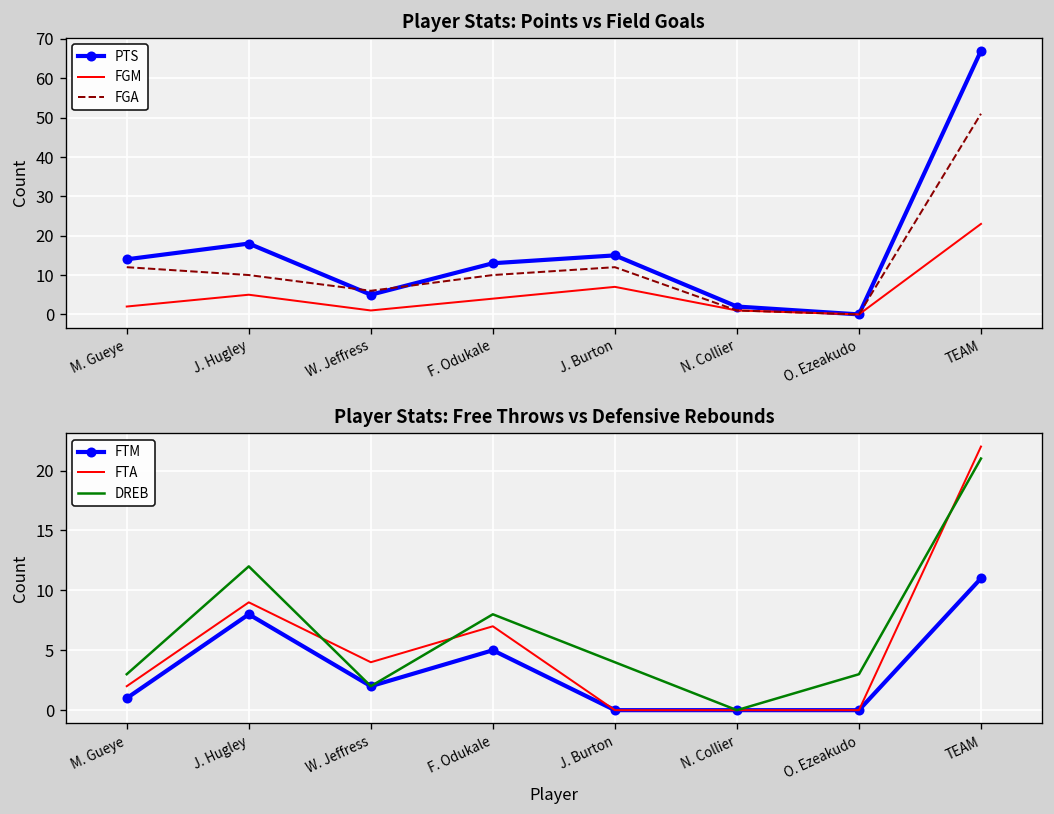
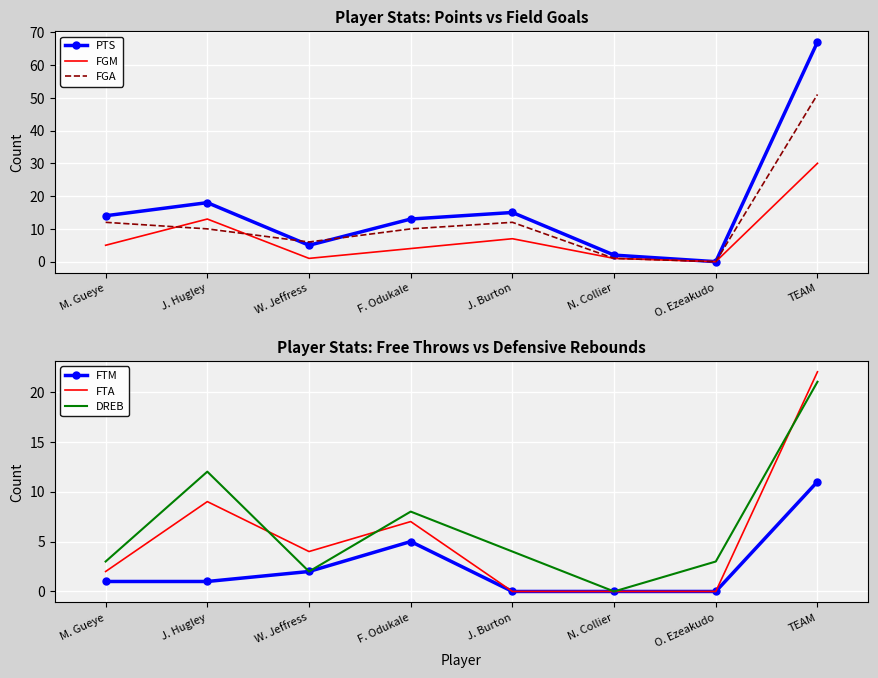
  {
    "Player Stats: Points vs Field Goals": {
      "PTS": {
        "M. Gueye": 14,
        "J. Hugley": 18,
        "W. Jeffress": 5,
        "F. Odukale": 13,
        "J. Burton": 15,
        "N. Collier": 2,
        "TEAM": 67
      },
      "FGM": {
-       "M. Gueye": 2,
-       "J. Hugley": 5,
+       "M. Gueye": 5,
+       "J. Hugley": 13,
        "W. Jeffress": 1,
        "F. Odukale": 4,
        "J. Burton": 7,
-       "TEAM": 23
+       "TEAM": 30
      },
      "FGA": {
        "M. Gueye": 12,
        "J. Hugley": 10,
        "W. Jeffress": 6,
        "F. Odukale": 10,
        "J. Burton": 12,
        "TEAM": 51
      }
    },
    "Player Stats: Free Throws vs Defensive Rebounds": {
      "FTM": {
        "M. Gueye": 1,
-       "J. Hugley": 8,
+       "J. Hugley": 1,
        "F. Odukale": 5,
        "TEAM": 11
      },
      "FTA": {
        "M. Gueye": 2,
        "J. Hugley": 9,
        "W. Jeffress": 4,
        "F. Odukale": 7,
        "TEAM": 22
      },
      "DREB": {
        "M. Gueye": 3,
        "J. Hugley": 12,
        "F. Odukale": 8,
        "J. Burton": 4,
        "O. Ezeakudo": 3,
        "TEAM": 21
      }
    }
  }
